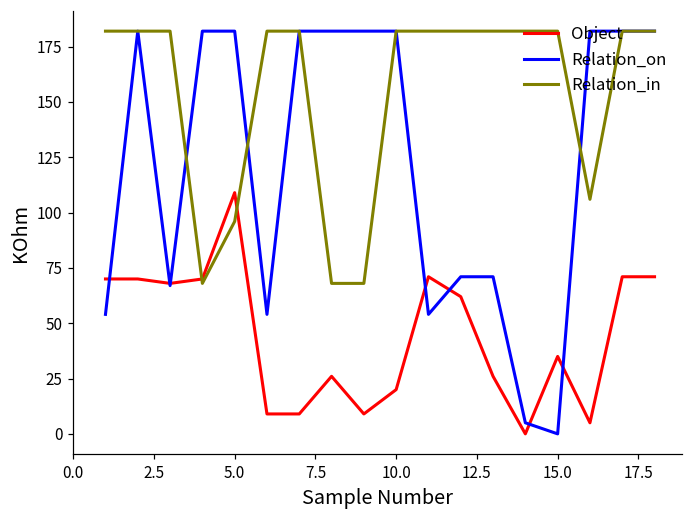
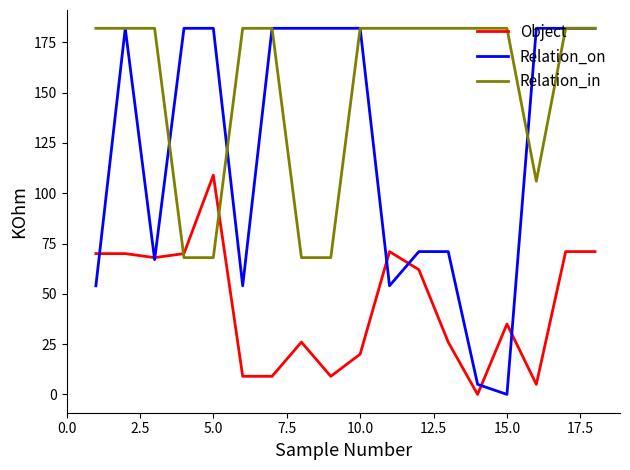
  {
    "Object": {
      "5.0": 109,
      "10.0": 20,
      "15.0": 35
    },
    "Relation_on": {
      "5.0": 182,
      "15.0": 0
    },
    "Relation_in": {
-     "5.0": 96,
+     "5.0": 68,
      "15.0": 182
    }
  }
